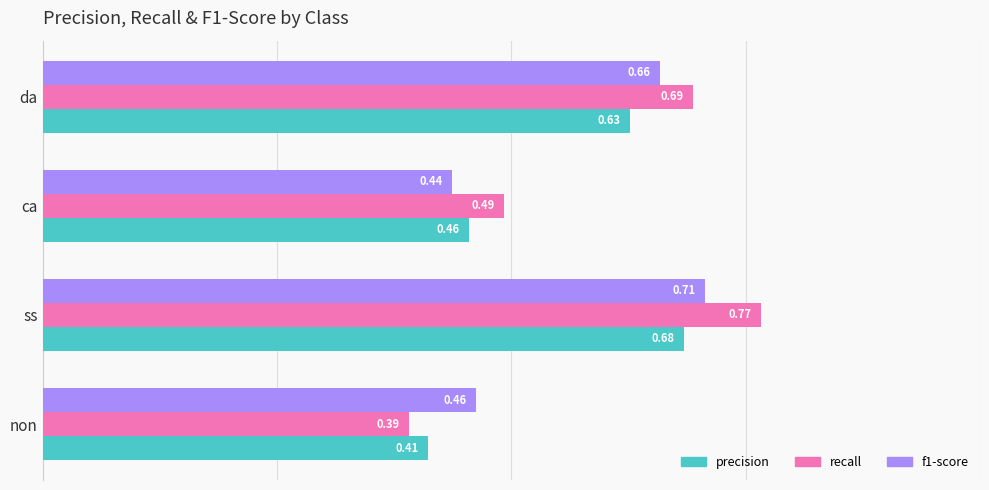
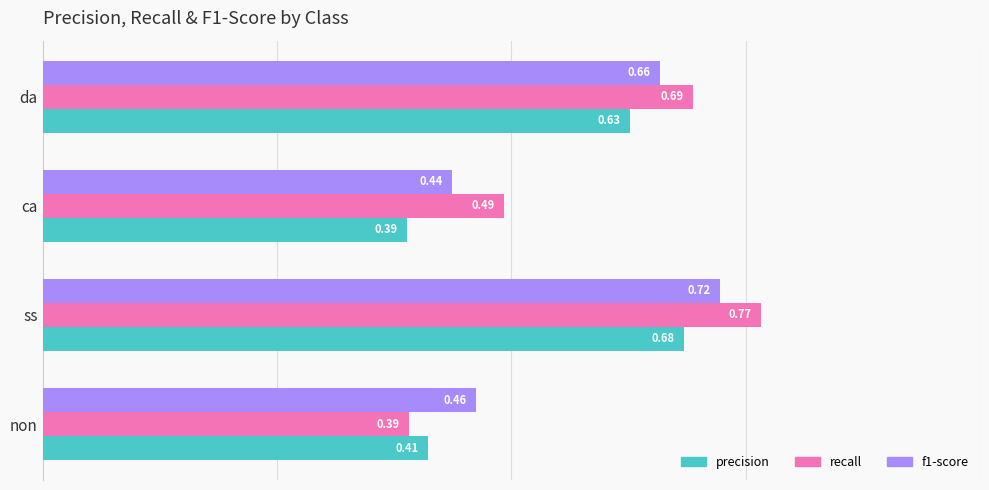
  {
    "precision": {
      "da": 0.63,
-     "ca": 0.46,
+     "ca": 0.39,
      "ss": 0.68,
      "non": 0.41
    },
    "recall": {
      "da": 0.69,
      "ca": 0.49,
      "ss": 0.77,
      "non": 0.39
    },
    "f1-score": {
      "da": 0.66,
      "ca": 0.44,
-     "ss": 0.71,
+     "ss": 0.72,
      "non": 0.46
    }
  }
